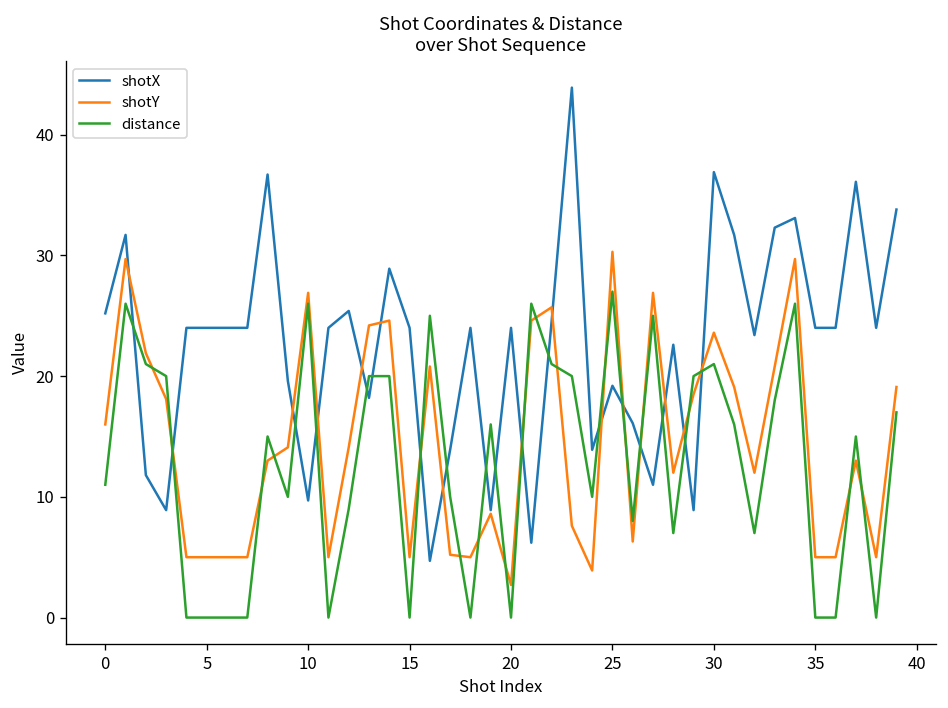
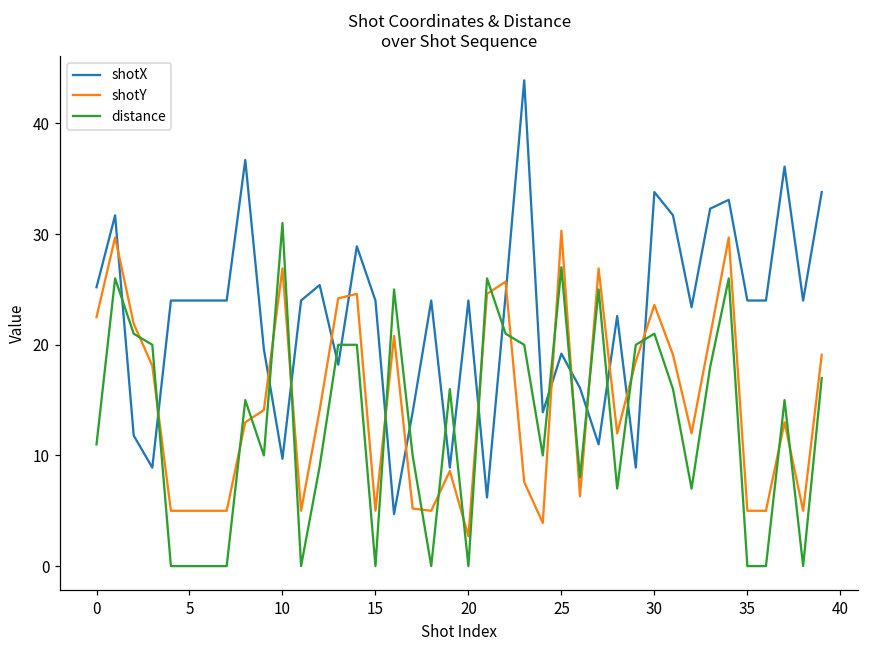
  {
    "shotX": {
      "0": 25.2,
      "5": 24.0,
      "10": 9.7,
      "15": 24.0,
      "20": 24.0,
      "25": 19.2,
-     "30": 36.9,
+     "30": 33.8,
      "35": 24.0
    },
    "shotY": {
-     "0": 16.0,
+     "0": 22.5,
      "5": 5.0,
      "10": 26.9,
      "15": 5.0,
      "20": 2.7,
      "25": 30.3,
      "30": 23.6,
      "35": 5.0
    },
    "distance": {
      "0": 11,
      "5": 0,
-     "10": 26,
+     "10": 31,
      "15": 0,
      "20": 0,
      "25": 27,
      "30": 21,
      "35": 0
    }
  }
